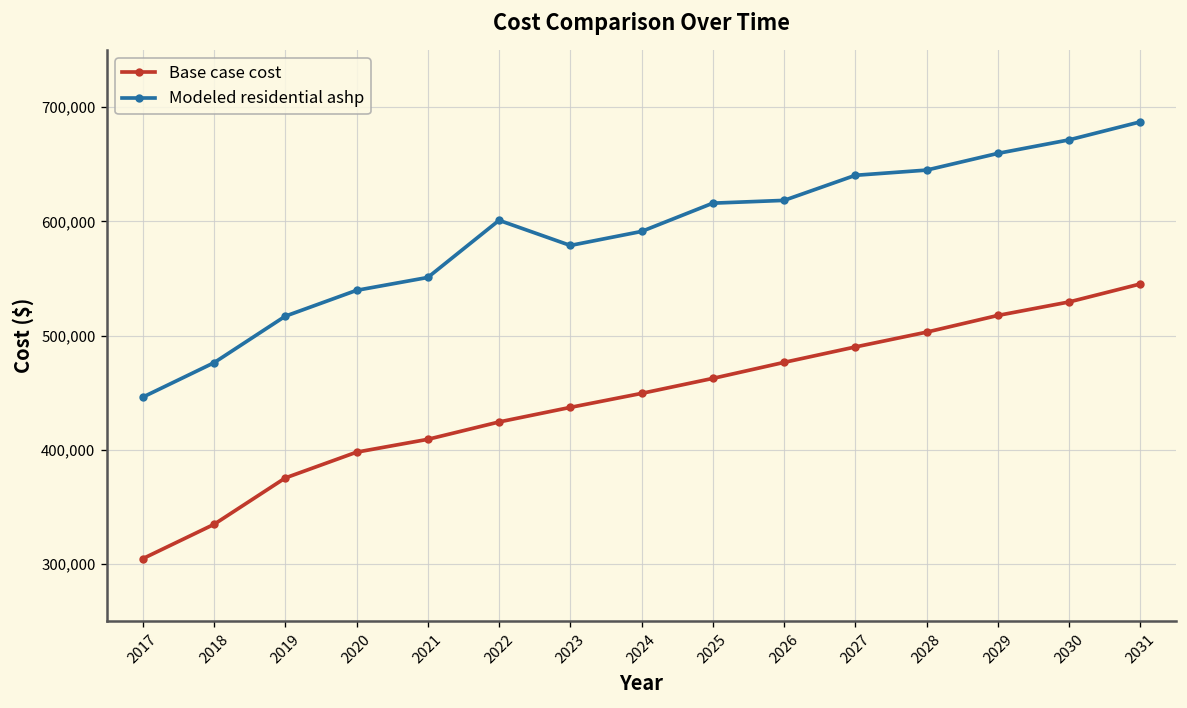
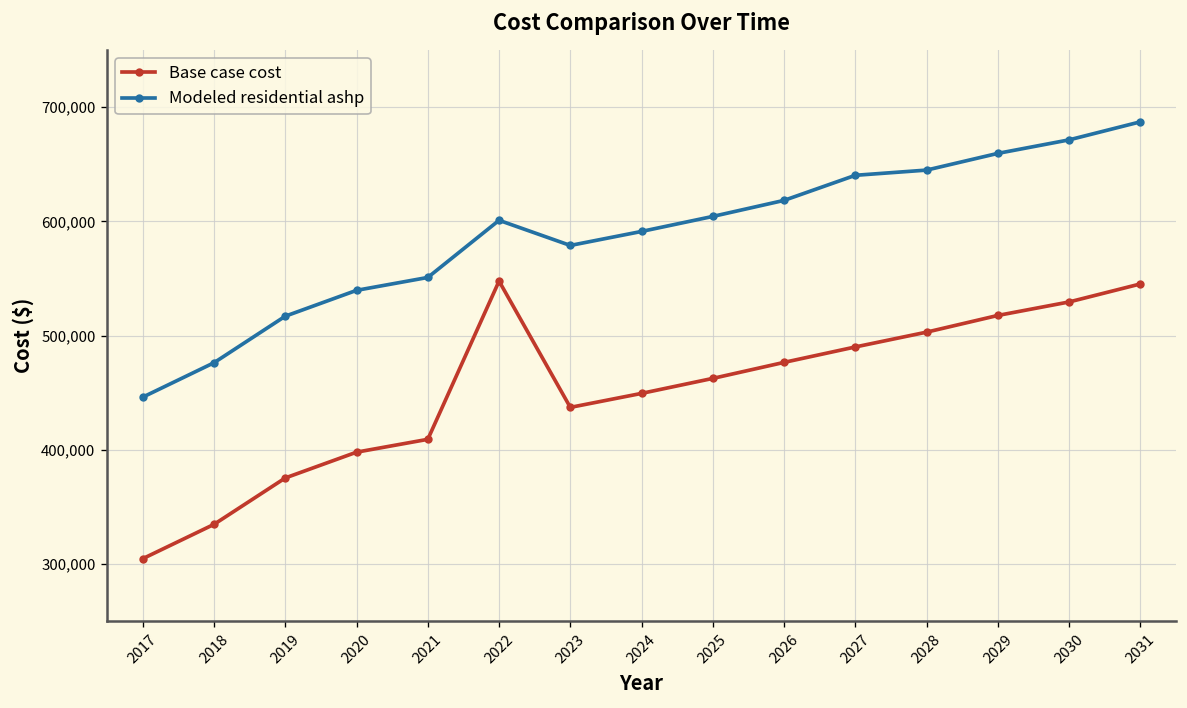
  {
    "Base case cost": {
      "2017": "300,000",
      "2018": "330,000",
      "2019": "380,000",
      "2020": "400,000",
      "2021": "410,000",
-     "2022": "420,000",
+     "2022": "550,000",
      "2023": "440,000",
      "2024": "450,000",
      "2025": "460,000",
      "2026": "480,000",
      "2027": "490,000",
      "2028": "500,000",
      "2029": "520,000",
      "2030": "530,000",
      "2031": "550,000"
    },
    "Modeled residential ashp": {
      "2017": "450,000",
      "2018": "480,000",
      "2019": "520,000",
      "2020": "540,000",
      "2021": "550,000",
      "2022": "600,000",
      "2023": "580,000",
      "2024": "590,000",
-     "2025": "620,000",
+     "2025": "600,000",
      "2026": "620,000",
      "2027": "640,000",
      "2028": "640,000",
      "2029": "660,000",
      "2030": "670,000",
      "2031": "690,000"
    }
  }
